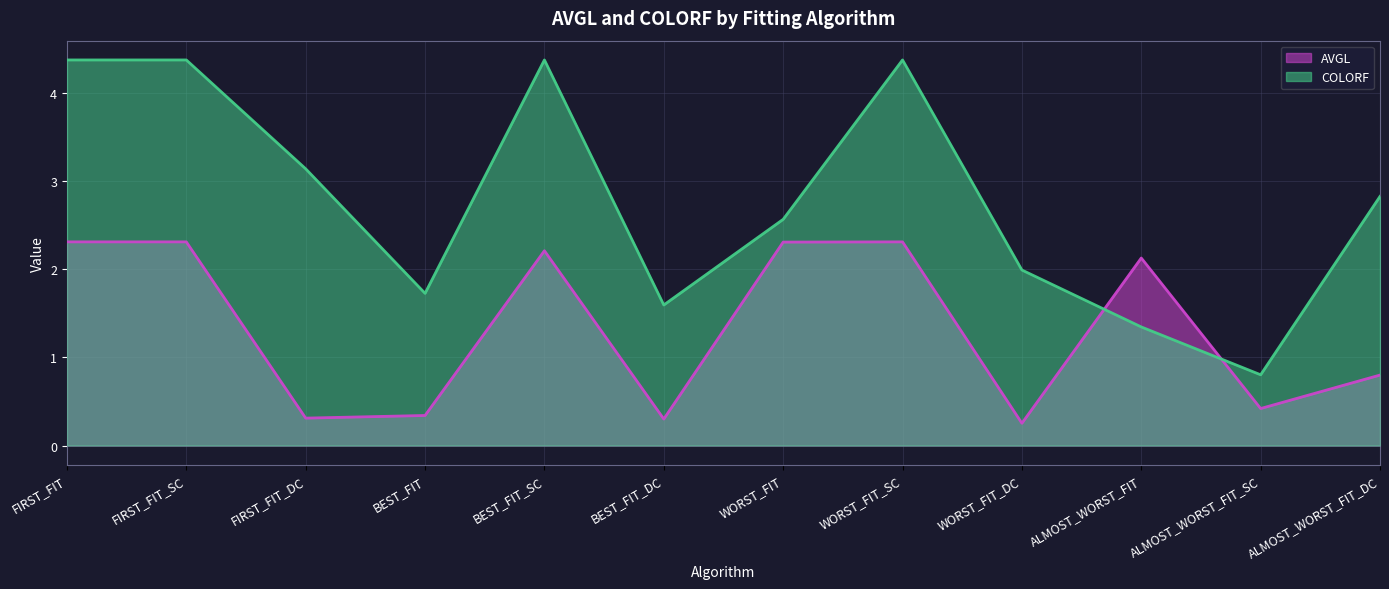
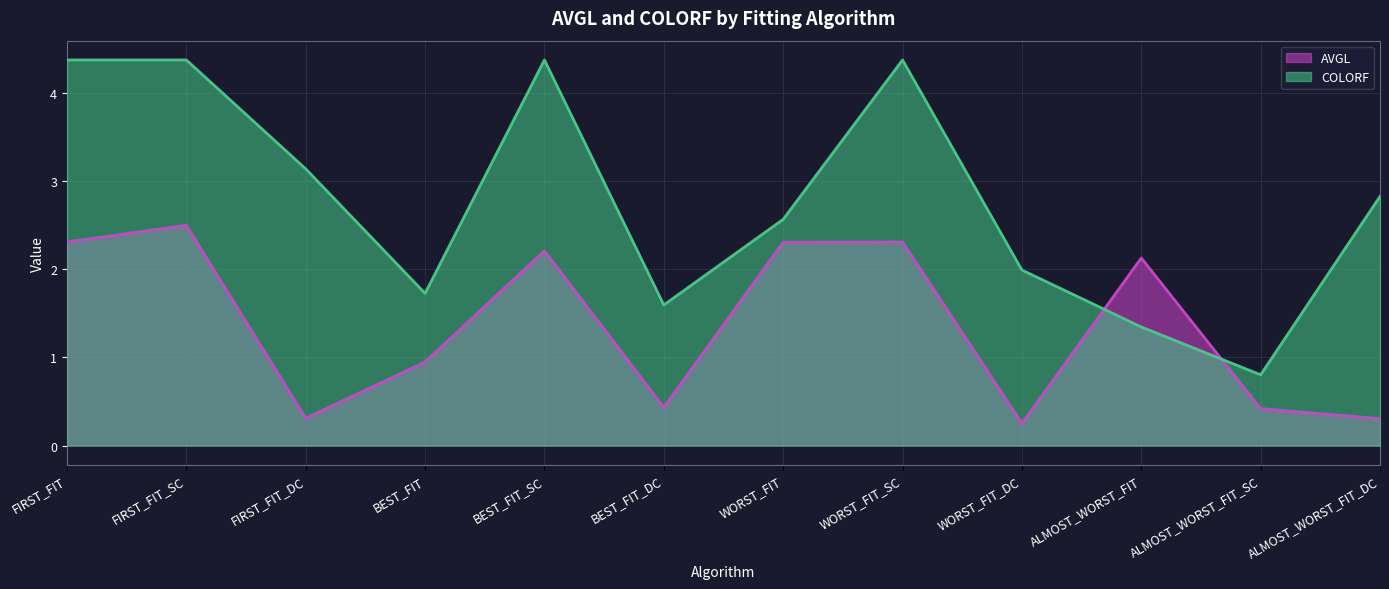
  {
    "AVGL": {
      "FIRST_FIT": 2.3,
-     "FIRST_FIT_SC": 2.3,
+     "FIRST_FIT_SC": 2.5,
      "FIRST_FIT_DC": 0.3,
-     "BEST_FIT": 0.3,
+     "BEST_FIT": 0.9,
      "BEST_FIT_SC": 2.2,
-     "BEST_FIT_DC": 0.3,
+     "BEST_FIT_DC": 0.4,
      "WORST_FIT": 2.3,
      "WORST_FIT_SC": 2.3,
      "WORST_FIT_DC": 0.3,
      "ALMOST_WORST_FIT": 2.1,
      "ALMOST_WORST_FIT_SC": 0.4,
-     "ALMOST_WORST_FIT_DC": 0.8
+     "ALMOST_WORST_FIT_DC": 0.3
    },
    "COLORF": {
      "FIRST_FIT": 4.4,
      "FIRST_FIT_SC": 4.4,
      "FIRST_FIT_DC": 3.1,
      "BEST_FIT": 1.7,
      "BEST_FIT_SC": 4.4,
      "BEST_FIT_DC": 1.6,
      "WORST_FIT": 2.6,
      "WORST_FIT_SC": 4.4,
      "WORST_FIT_DC": 2.0,
      "ALMOST_WORST_FIT": 1.3,
      "ALMOST_WORST_FIT_SC": 0.8,
      "ALMOST_WORST_FIT_DC": 2.8
    }
  }
